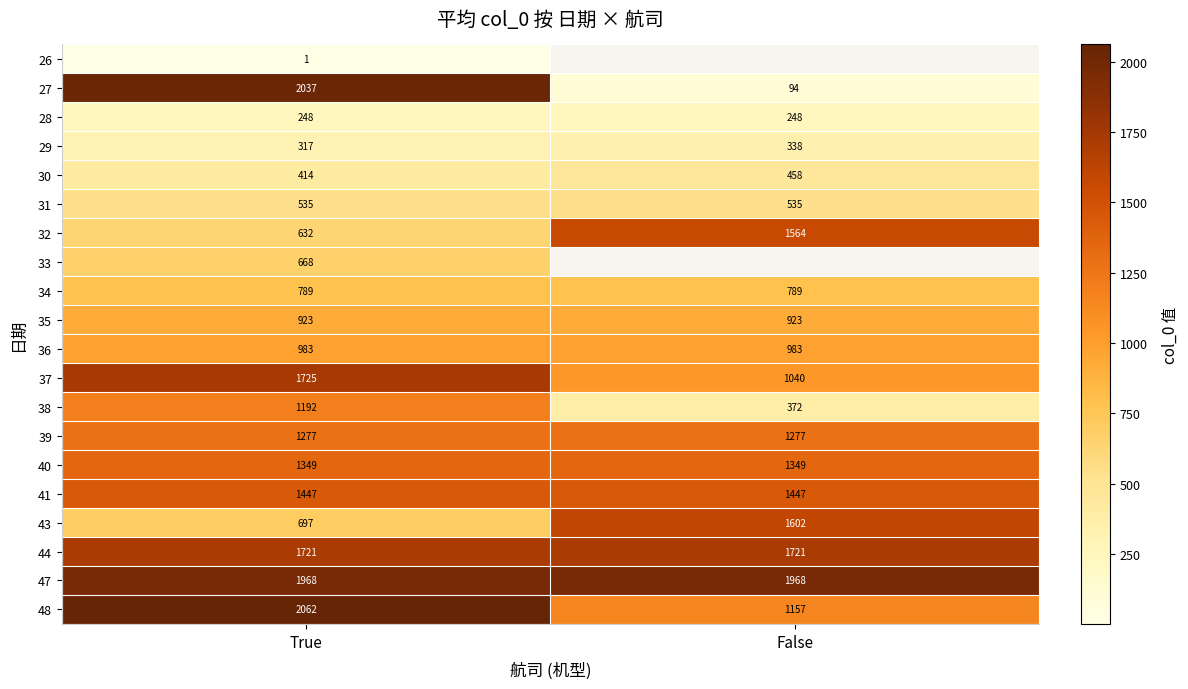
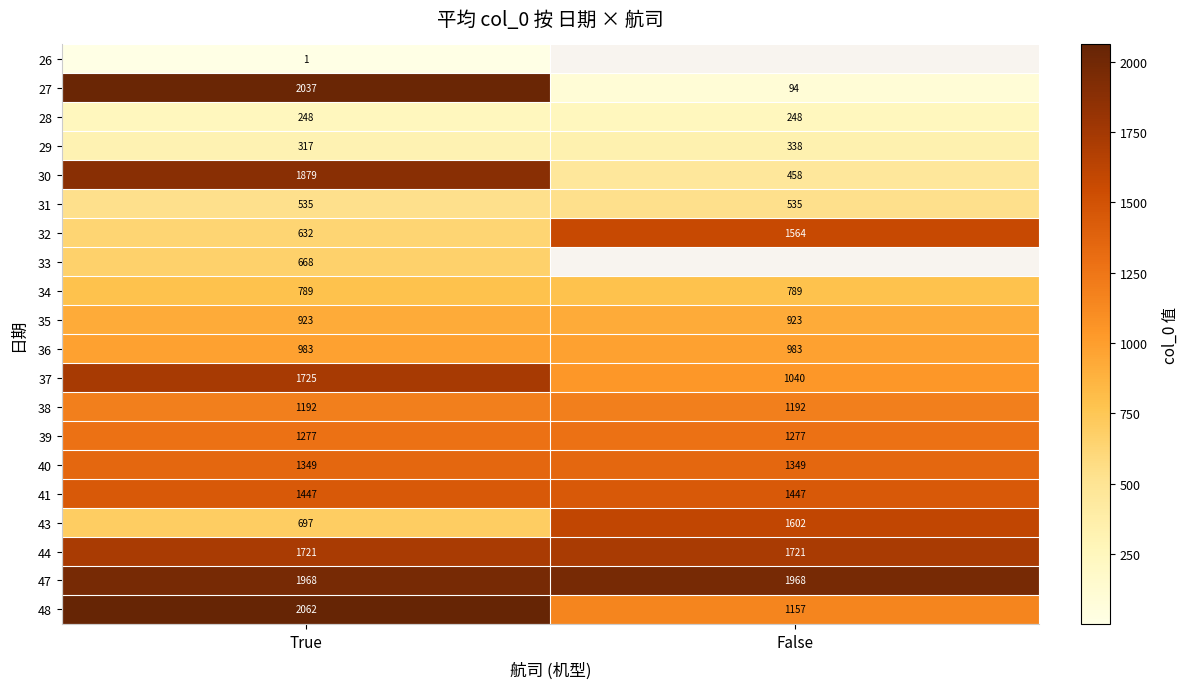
  {
    "26": {
      "True": 1
    },
    "27": {
      "True": 2037,
      "False": 94
    },
    "28": {
      "True": 248,
      "False": 248
    },
    "29": {
      "True": 317,
      "False": 338
    },
    "30": {
-     "True": 414,
+     "True": 1879,
      "False": 458
    },
    "31": {
      "True": 535,
      "False": 535
    },
    "32": {
      "True": 632,
      "False": 1564
    },
    "33": {
      "True": 668
    },
    "34": {
      "True": 789,
      "False": 789
    },
    "35": {
      "True": 923,
      "False": 923
    },
    "36": {
      "True": 983,
      "False": 983
    },
    "37": {
      "True": 1725,
      "False": 1040
    },
    "38": {
      "True": 1192,
-     "False": 372
+     "False": 1192
    },
    "39": {
      "True": 1277,
      "False": 1277
    },
    "40": {
      "True": 1349,
      "False": 1349
    },
    "41": {
      "True": 1447,
      "False": 1447
    },
    "43": {
      "True": 697,
      "False": 1602
    },
    "44": {
      "True": 1721,
      "False": 1721
    },
    "47": {
      "True": 1968,
      "False": 1968
    },
    "48": {
      "True": 2062,
      "False": 1157
    }
  }
